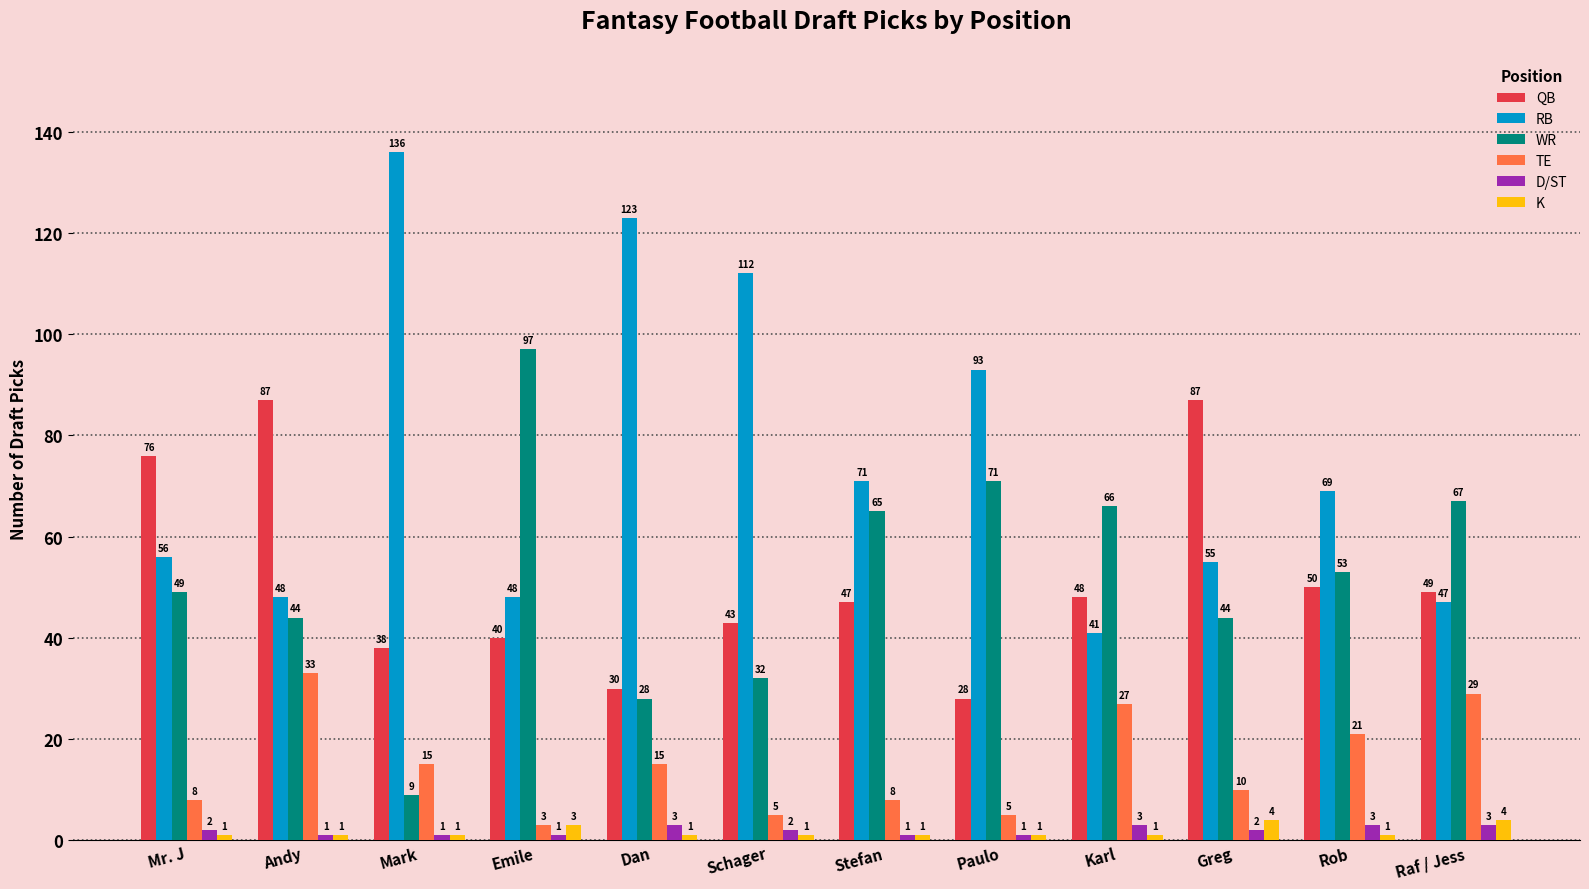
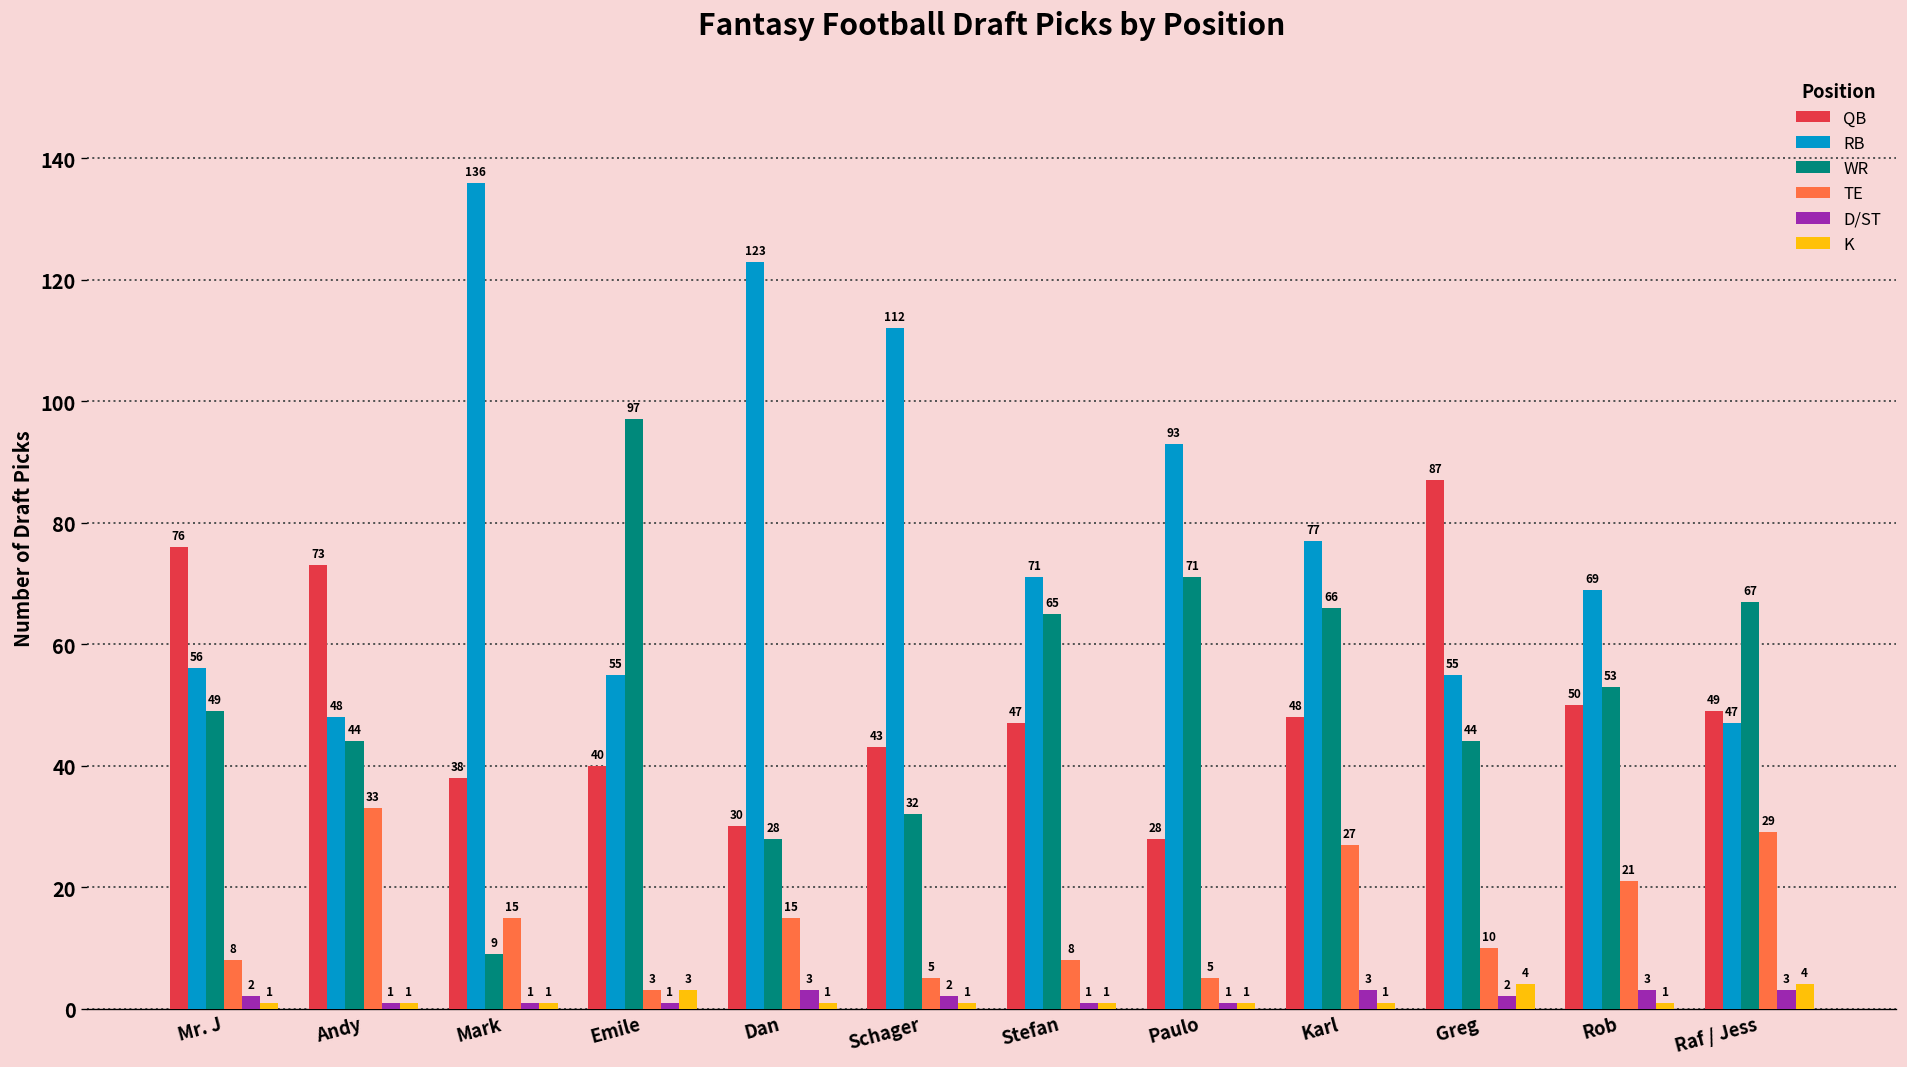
  {
    "QB": {
      "Mr. J": 76,
-     "Andy": 87,
+     "Andy": 73,
      "Mark": 38,
      "Emile": 40,
      "Dan": 30,
      "Schager": 43,
      "Stefan": 47,
      "Paulo": 28,
      "Karl": 48,
      "Greg": 87,
      "Rob": 50,
      "Raf / Jess": 49
    },
    "RB": {
      "Mr. J": 56,
      "Andy": 48,
      "Mark": 136,
-     "Emile": 48,
+     "Emile": 55,
      "Dan": 123,
      "Schager": 112,
      "Stefan": 71,
      "Paulo": 93,
-     "Karl": 41,
+     "Karl": 77,
      "Greg": 55,
      "Rob": 69,
      "Raf / Jess": 47
    },
    "WR": {
      "Mr. J": 49,
      "Andy": 44,
      "Mark": 9,
      "Emile": 97,
      "Dan": 28,
      "Schager": 32,
      "Stefan": 65,
      "Paulo": 71,
      "Karl": 66,
      "Greg": 44,
      "Rob": 53,
      "Raf / Jess": 67
    },
    "TE": {
      "Mr. J": 8,
      "Andy": 33,
      "Mark": 15,
      "Emile": 3,
      "Dan": 15,
      "Schager": 5,
      "Stefan": 8,
      "Paulo": 5,
      "Karl": 27,
      "Greg": 10,
      "Rob": 21,
      "Raf / Jess": 29
    },
    "D/ST": {
      "Mr. J": 2,
      "Andy": 1,
      "Mark": 1,
      "Emile": 1,
      "Dan": 3,
      "Schager": 2,
      "Stefan": 1,
      "Paulo": 1,
      "Karl": 3,
      "Greg": 2,
      "Rob": 3,
      "Raf / Jess": 3
    },
    "K": {
      "Mr. J": 1,
      "Andy": 1,
      "Mark": 1,
      "Emile": 3,
      "Dan": 1,
      "Schager": 1,
      "Stefan": 1,
      "Paulo": 1,
      "Karl": 1,
      "Greg": 4,
      "Rob": 1,
      "Raf / Jess": 4
    }
  }
